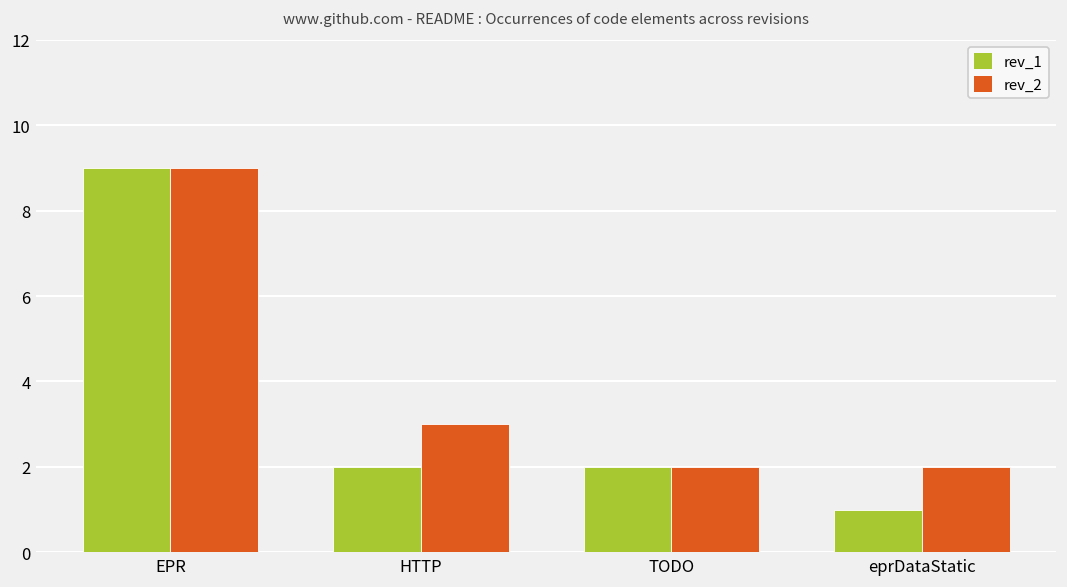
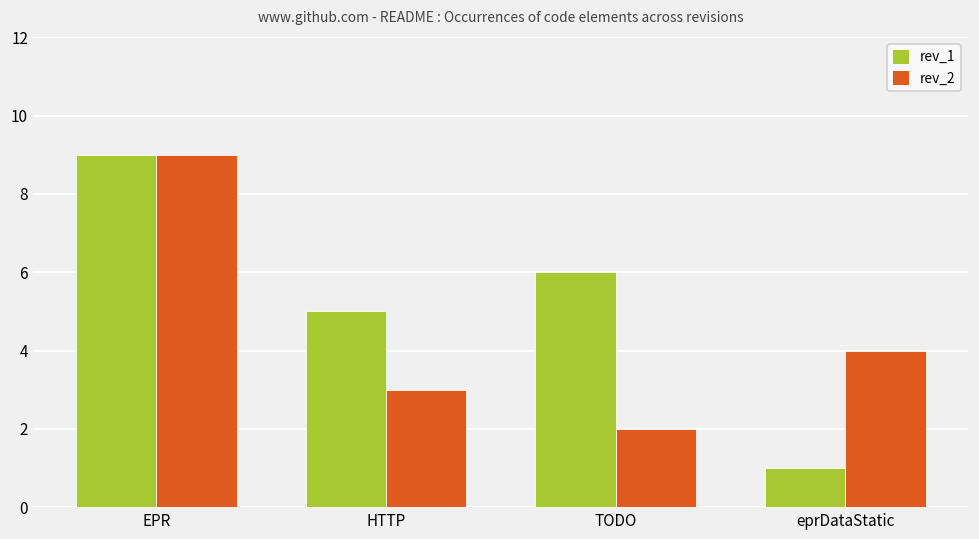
  {
    "rev_1": {
      "EPR": 9,
-     "HTTP": 2,
-     "TODO": 2,
+     "HTTP": 5,
+     "TODO": 6,
      "eprDataStatic": 1
    },
    "rev_2": {
      "EPR": 9,
      "HTTP": 3,
      "TODO": 2,
-     "eprDataStatic": 2
+     "eprDataStatic": 4
    }
  }
